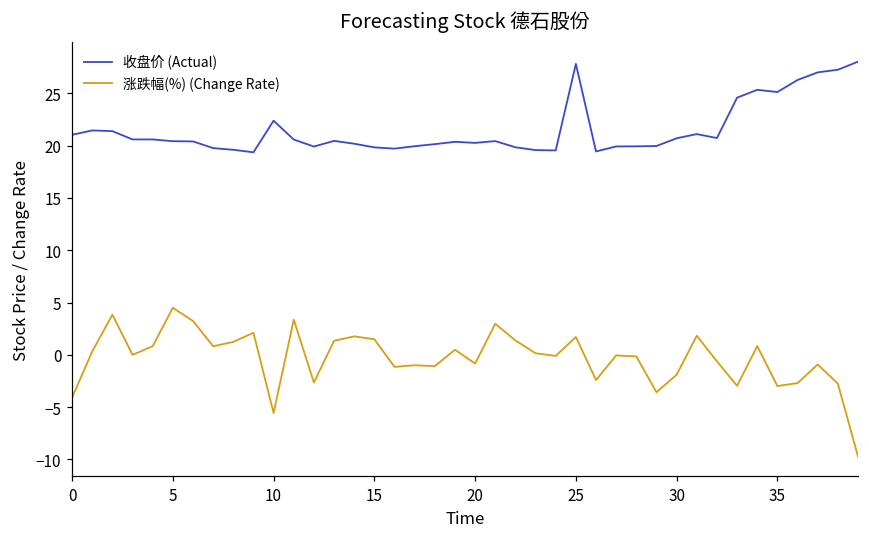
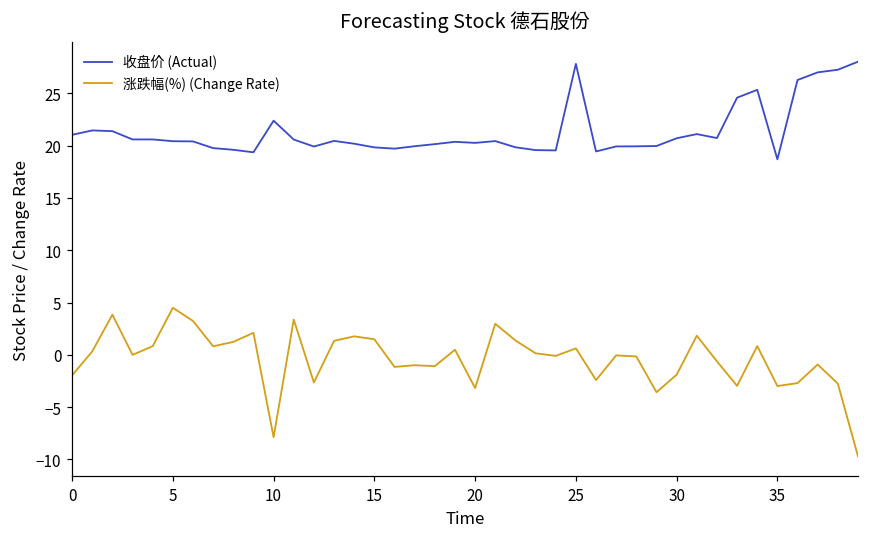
  {
    "收盘价 (Actual)": {
      "0": 21,
      "5": 20,
      "10": 22,
      "15": 20,
      "20": 20,
      "25": 28,
      "30": 21,
-     "35": 25
+     "35": 19
    },
    "涨跌幅(%) (Change Rate)": {
-     "0": -4,
+     "0": -2,
      "5": 5,
-     "10": -6,
+     "10": -8,
      "15": 1,
-     "20": -1,
-     "25": 2,
+     "20": -3,
+     "25": 1,
      "30": -2,
      "35": -3
    }
  }
